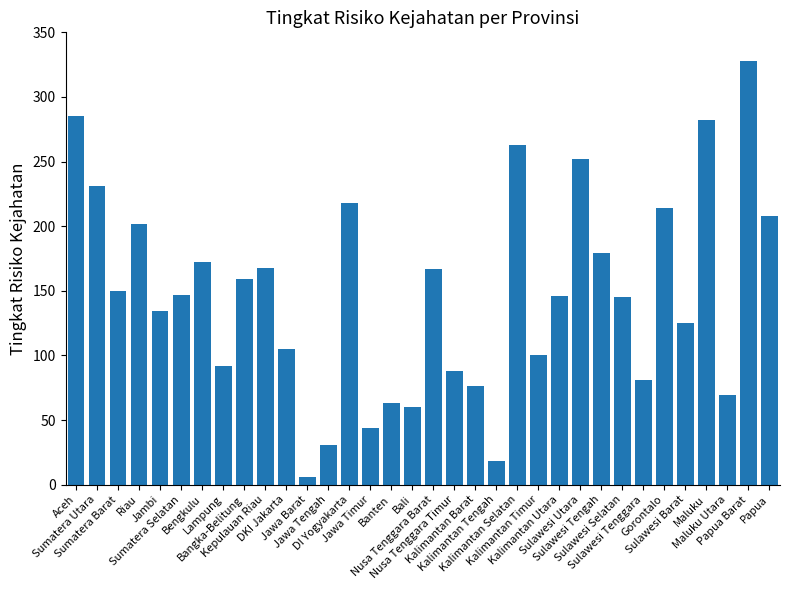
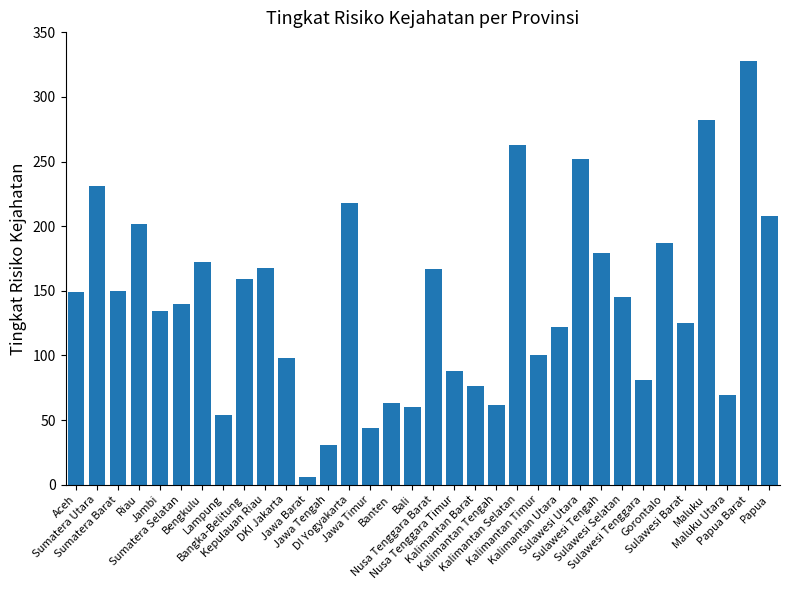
  {
-   "Aceh": 285,
+   "Aceh": 149,
    "Sumatera Utara": 231,
    "Sumatera Barat": 150,
    "Riau": 202,
    "Jambi": 134,
-   "Sumatera Selatan": 147,
+   "Sumatera Selatan": 140,
    "Bengkulu": 172,
-   "Lampung": 92,
+   "Lampung": 54,
    "Bangka-Belitung": 159,
    "Kepulauan Riau": 168,
-   "DKI Jakarta": 105,
+   "DKI Jakarta": 98,
    "Jawa Barat": 6,
    "Jawa Tengah": 31,
    "DI Yogyakarta": 218,
    "Jawa Timur": 44,
    "Banten": 63,
    "Bali": 60,
    "Nusa Tenggara Barat": 167,
    "Nusa Tenggara Timur": 88,
    "Kalimantan Barat": 76,
-   "Kalimantan Tengah": 18,
+   "Kalimantan Tengah": 62,
    "Kalimantan Selatan": 263,
    "Kalimantan Timur": 100,
-   "Kalimantan Utara": 146,
+   "Kalimantan Utara": 122,
    "Sulawesi Utara": 252,
    "Sulawesi Tengah": 179,
    "Sulawesi Selatan": 145,
    "Sulawesi Tenggara": 81,
-   "Gorontalo": 214,
+   "Gorontalo": 187,
    "Sulawesi Barat": 125,
    "Maluku": 282,
    "Maluku Utara": 69,
    "Papua Barat": 328,
    "Papua": 208
  }
